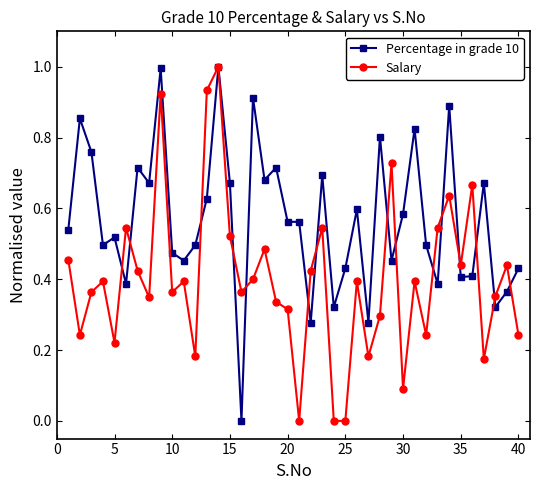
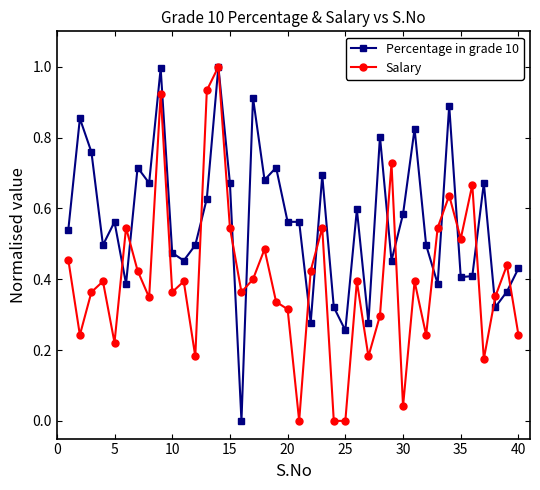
  {
    "Percentage in grade 10": {
-     "5": 0.52,
+     "5": 0.56,
      "10": 0.47,
      "15": 0.67,
      "20": 0.56,
-     "25": 0.43,
+     "25": 0.26,
      "30": 0.58,
      "35": 0.41,
      "40": 0.43
    },
    "Salary": {
      "5": 0.22,
      "10": 0.36,
-     "15": 0.52,
+     "15": 0.55,
      "20": 0.32,
      "25": 0.00,
-     "30": 0.09,
-     "35": 0.44,
+     "30": 0.04,
+     "35": 0.51,
      "40": 0.24
    }
  }
